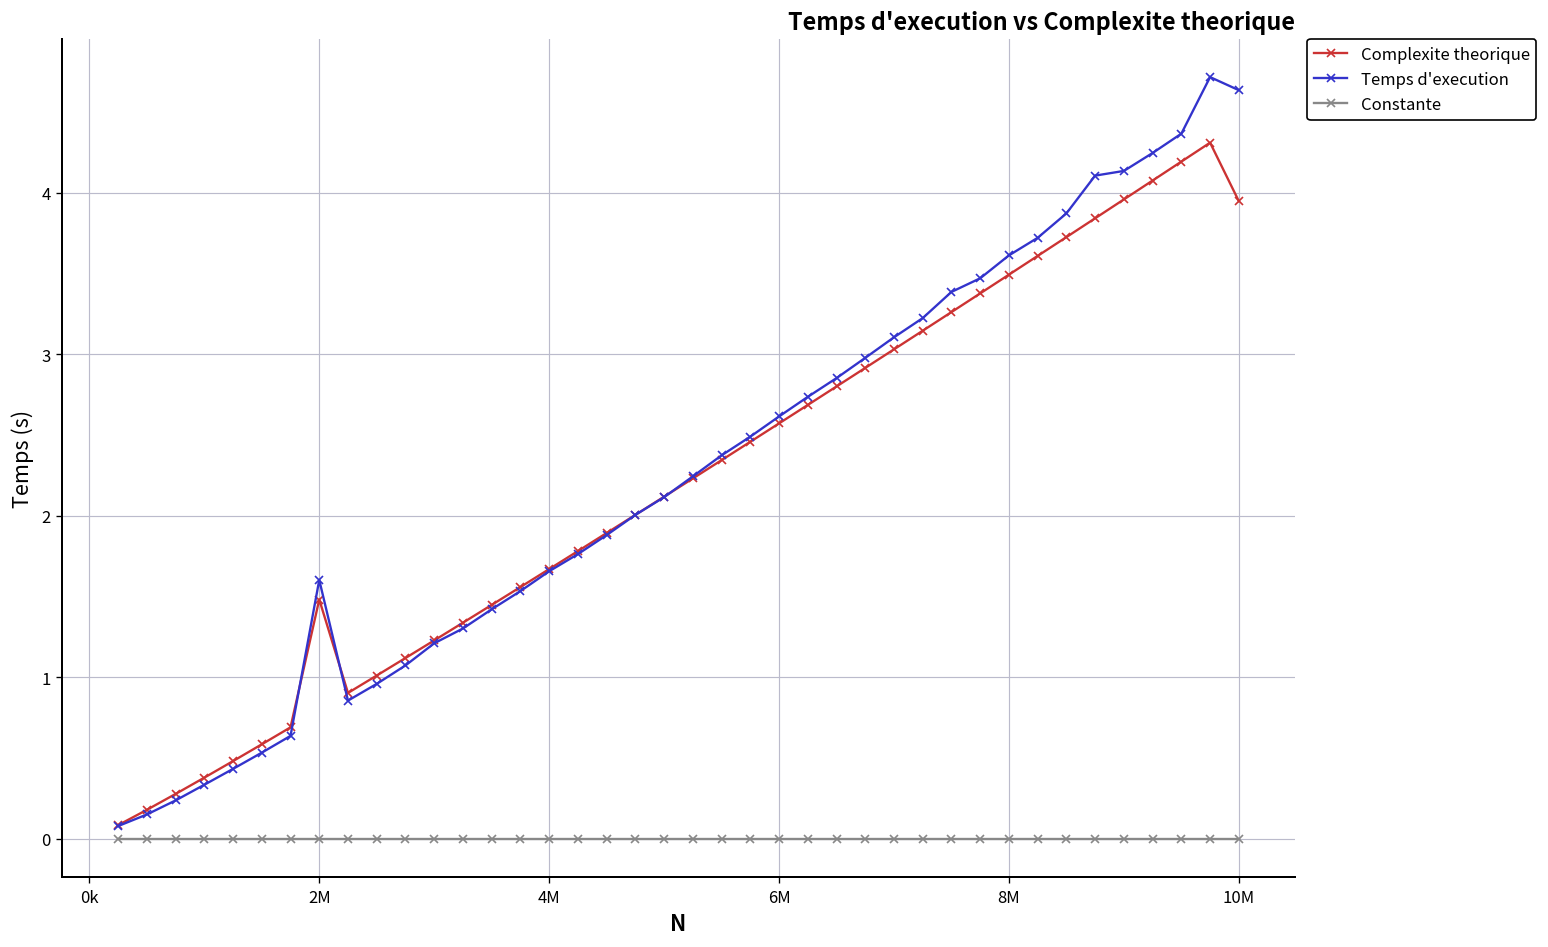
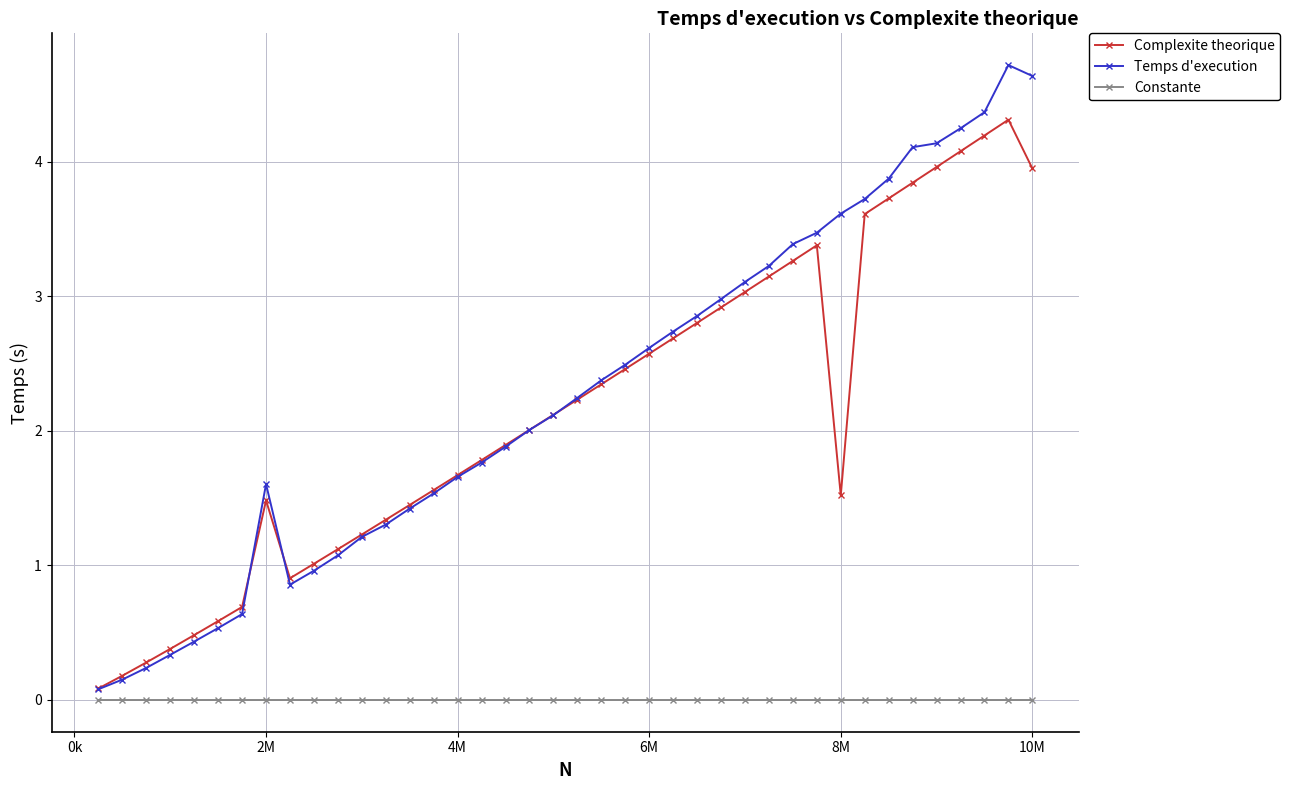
  {
    "Complexite theorique": {
      "2M": 1.48,
      "6M": 2.57,
-     "8M": 3.49,
+     "8M": 1.52,
      "10M": 3.95
    },
    "Temps d'execution": {
      "2M": 1.60,
      "6M": 2.62,
      "8M": 3.61,
      "10M": 4.64
    },
    "Constante": {
      "2M": 0.00,
      "4M": 0.00,
      "6M": 0.00,
      "8M": 0.00,
      "10M": 0.00
    }
  }
